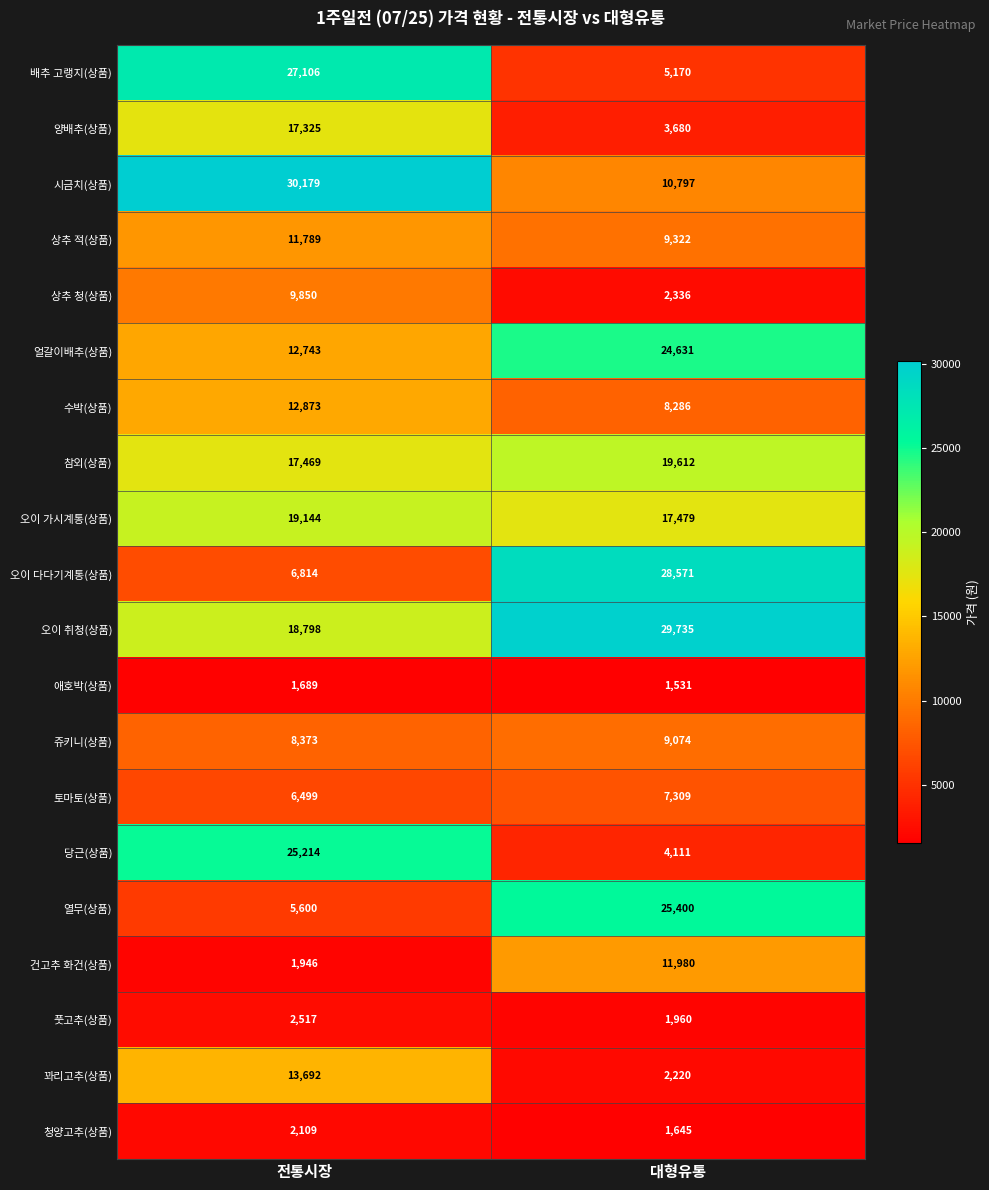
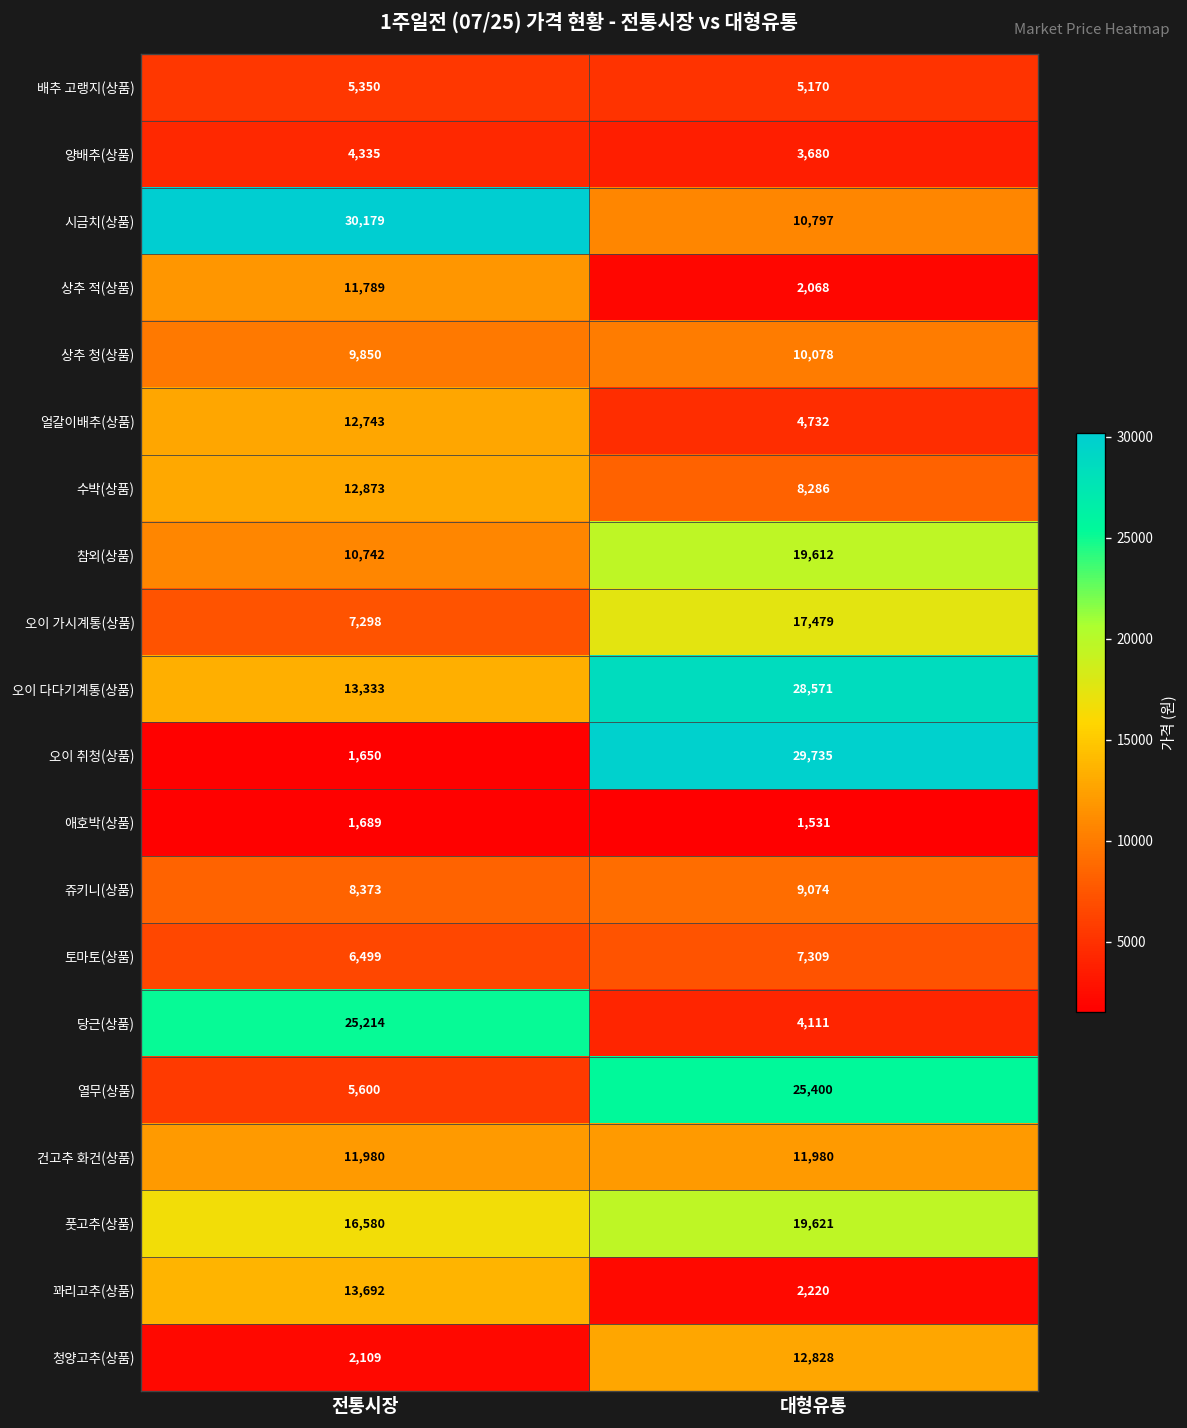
  {
    "배추 고랭지(상품)": {
-     "전통시장": "27,106",
+     "전통시장": "5,350",
      "대형유통": "5,170"
    },
    "양배추(상품)": {
-     "전통시장": "17,325",
+     "전통시장": "4,335",
      "대형유통": "3,680"
    },
    "시금치(상품)": {
      "전통시장": "30,179",
      "대형유통": "10,797"
    },
    "상추 적(상품)": {
      "전통시장": "11,789",
-     "대형유통": "9,322"
+     "대형유통": "2,068"
    },
    "상추 청(상품)": {
      "전통시장": "9,850",
-     "대형유통": "2,336"
+     "대형유통": "10,078"
    },
    "얼갈이배추(상품)": {
      "전통시장": "12,743",
-     "대형유통": "24,631"
+     "대형유통": "4,732"
    },
    "수박(상품)": {
      "전통시장": "12,873",
      "대형유통": "8,286"
    },
    "참외(상품)": {
-     "전통시장": "17,469",
+     "전통시장": "10,742",
      "대형유통": "19,612"
    },
    "오이 가시계통(상품)": {
-     "전통시장": "19,144",
+     "전통시장": "7,298",
      "대형유통": "17,479"
    },
    "오이 다다기계통(상품)": {
-     "전통시장": "6,814",
+     "전통시장": "13,333",
      "대형유통": "28,571"
    },
    "오이 취청(상품)": {
-     "전통시장": "18,798",
+     "전통시장": "1,650",
      "대형유통": "29,735"
    },
    "애호박(상품)": {
      "전통시장": "1,689",
      "대형유통": "1,531"
    },
    "쥬키니(상품)": {
      "전통시장": "8,373",
      "대형유통": "9,074"
    },
    "토마토(상품)": {
      "전통시장": "6,499",
      "대형유통": "7,309"
    },
    "당근(상품)": {
      "전통시장": "25,214",
      "대형유통": "4,111"
    },
    "열무(상품)": {
      "전통시장": "5,600",
      "대형유통": "25,400"
    },
    "건고추 화건(상품)": {
-     "전통시장": "1,946",
+     "전통시장": "11,980",
      "대형유통": "11,980"
    },
    "풋고추(상품)": {
-     "전통시장": "2,517",
-     "대형유통": "1,960"
+     "전통시장": "16,580",
+     "대형유통": "19,621"
    },
    "꽈리고추(상품)": {
      "전통시장": "13,692",
      "대형유통": "2,220"
    },
    "청양고추(상품)": {
      "전통시장": "2,109",
-     "대형유통": "1,645"
+     "대형유통": "12,828"
    }
  }
